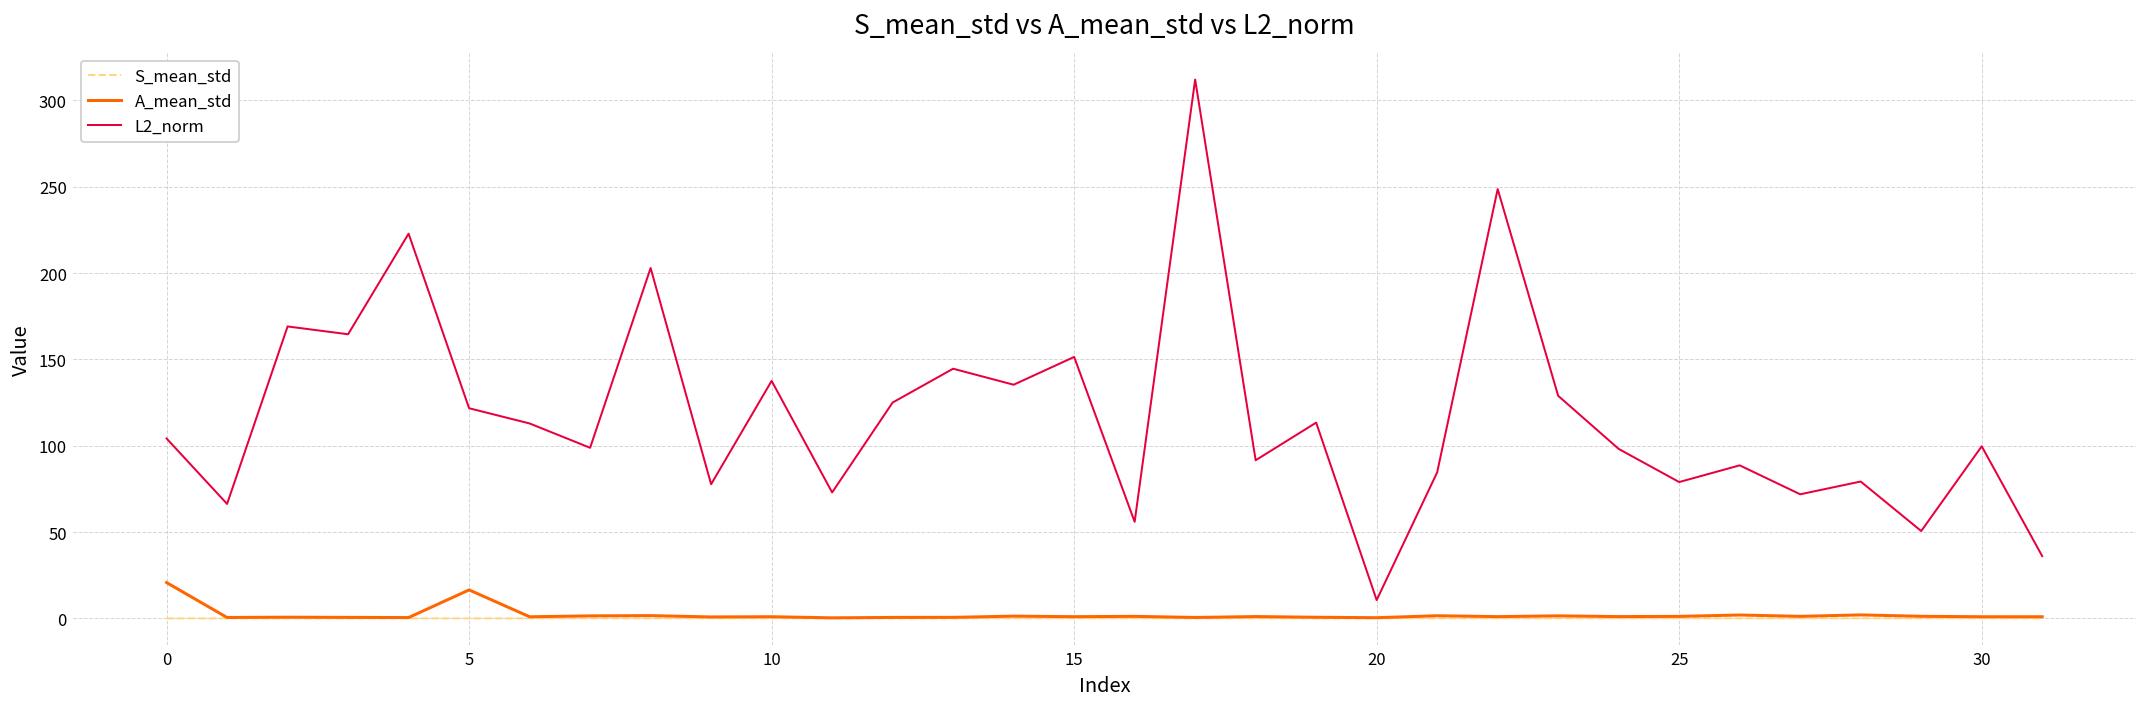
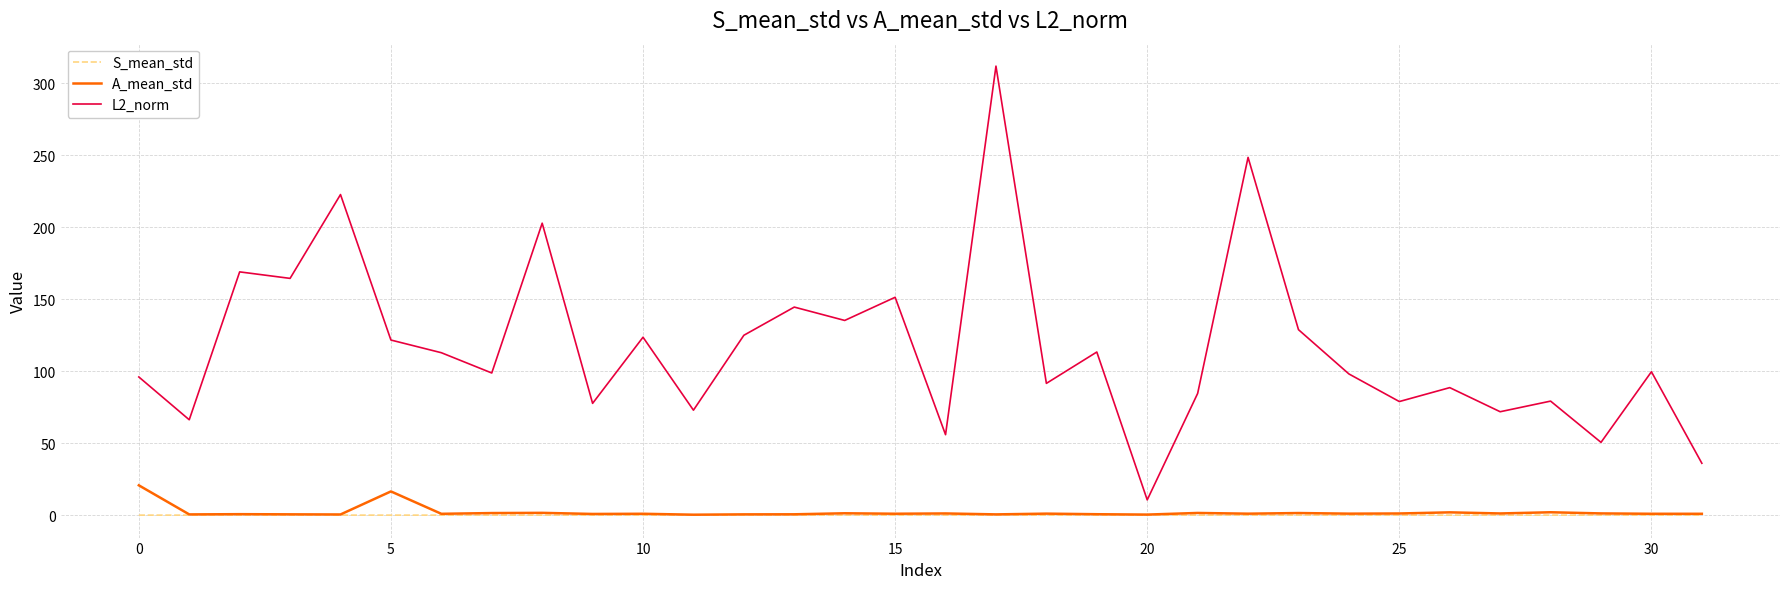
  {
    "S_mean_std": {
      "0": 0,
      "5": 0
    },
    "A_mean_std": {
      "0": 21,
      "5": 16
    },
    "L2_norm": {
-     "0": 104,
+     "0": 96,
      "5": 122,
-     "10": 138,
+     "10": 124,
      "15": 151,
      "20": 11,
      "25": 79,
      "30": 100
    }
  }
